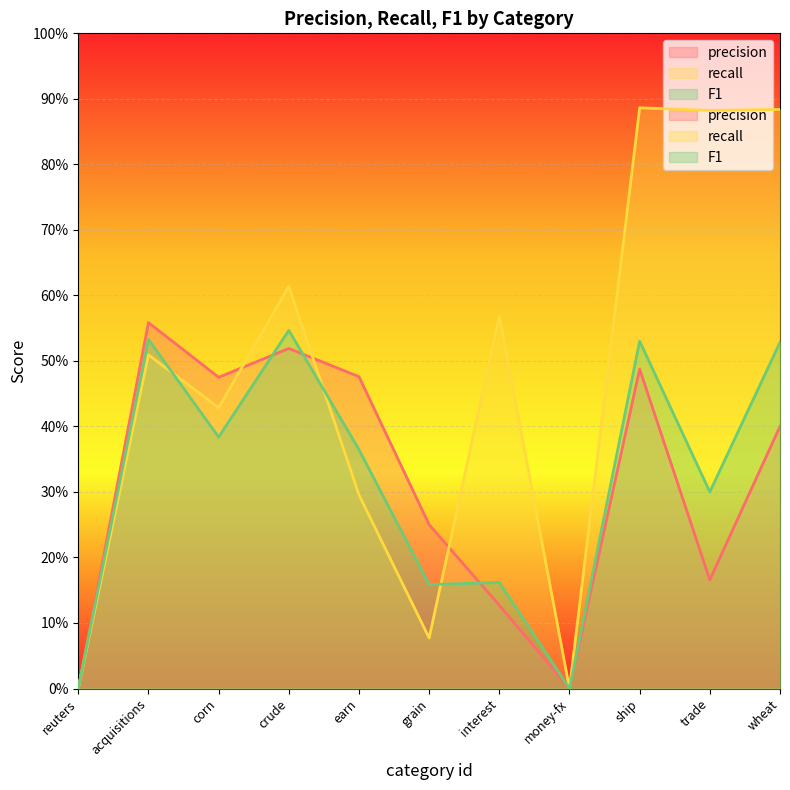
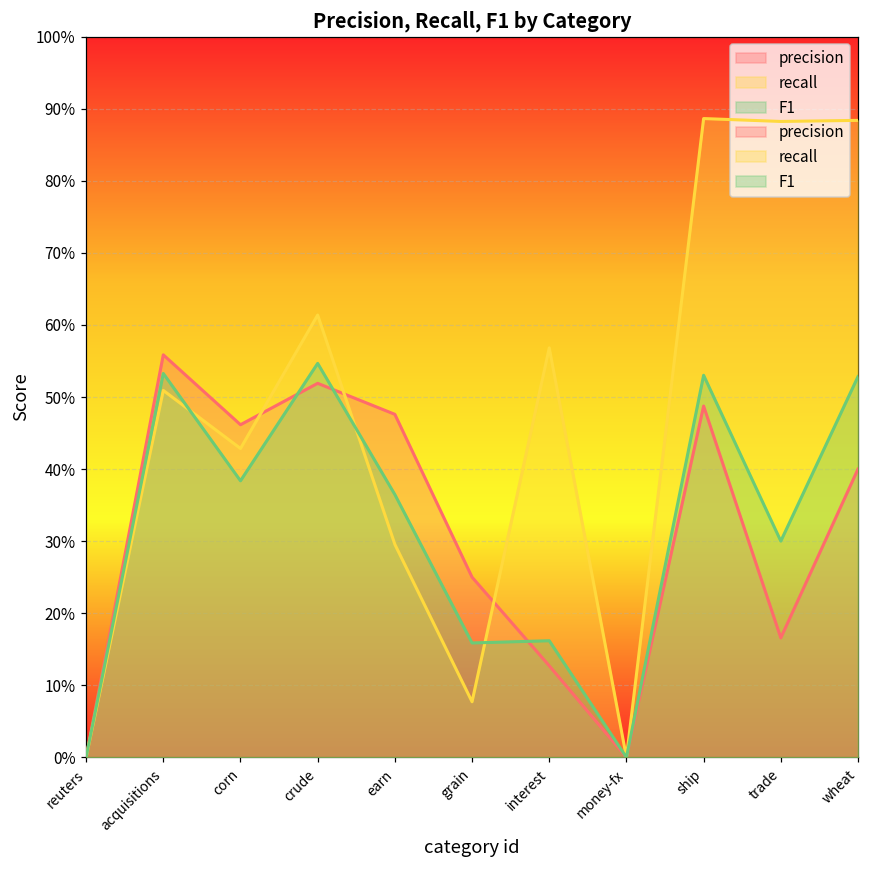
  {
    "precision": {
      "acquisitions": "56%",
-     "corn": "48%",
+     "corn": "46%",
      "crude": "52%",
      "earn": "48%",
      "grain": "25%",
      "interest": "13%",
      "ship": "49%",
      "trade": "17%",
      "wheat": "40%"
    },
    "recall": {
      "acquisitions": "51%",
      "corn": "43%",
      "crude": "61%",
      "earn": "30%",
      "grain": "8%",
      "interest": "57%",
      "ship": "89%",
      "wheat": "88%"
    },
    "F1": {
      "acquisitions": "53%",
      "corn": "38%",
      "crude": "55%",
      "earn": "36%",
      "grain": "16%",
      "interest": "16%",
      "ship": "53%",
      "trade": "30%",
      "wheat": "53%"
    }
  }
